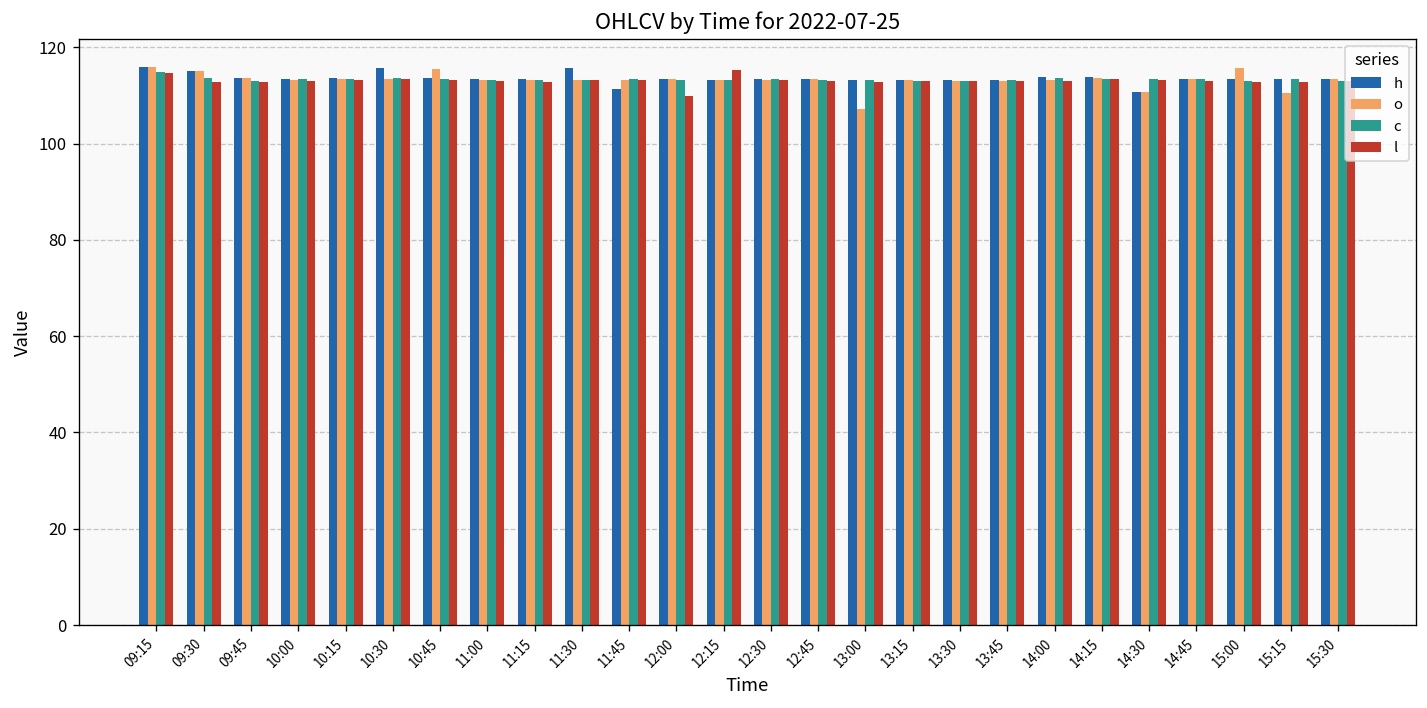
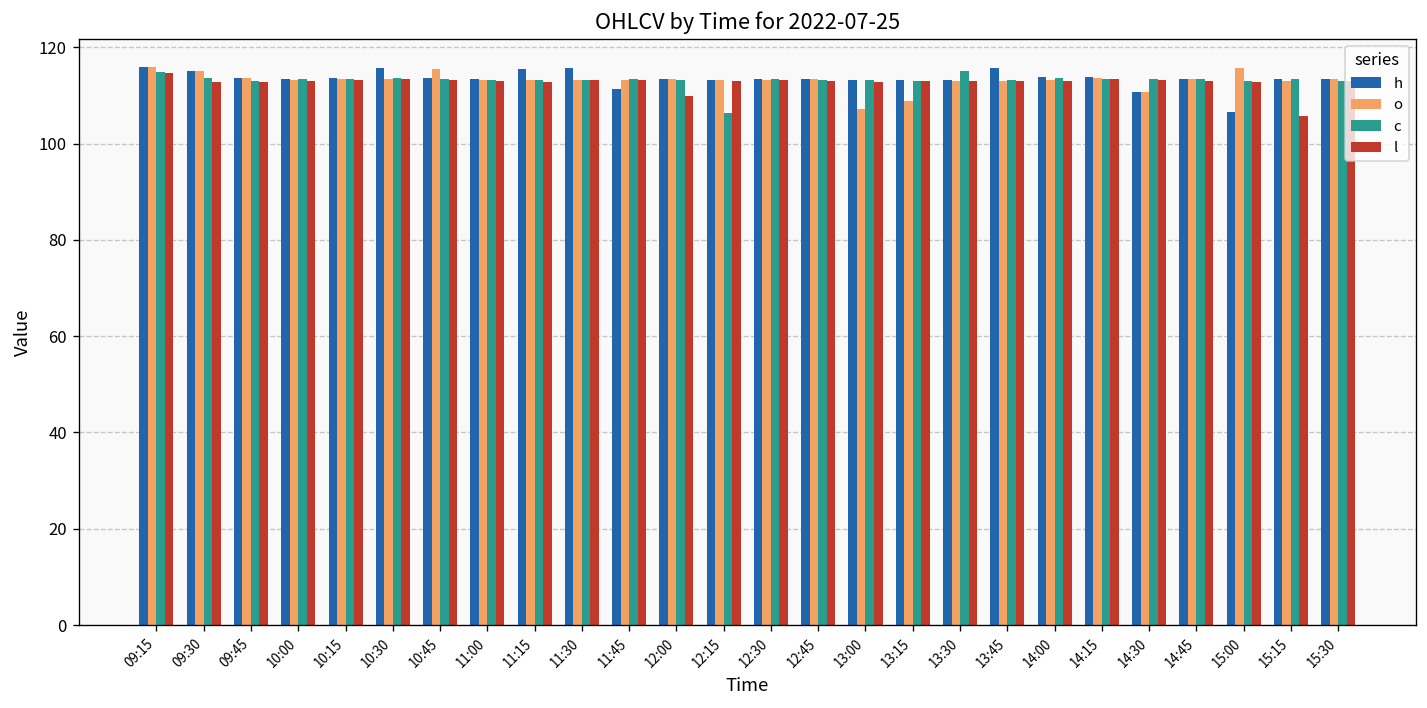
  {
    "h": {
      "09:15": 116,
      "09:30": 115,
      "09:45": 114,
      "10:00": 114,
      "10:15": 114,
      "10:30": 116,
      "10:45": 114,
      "11:00": 113,
-     "11:15": 113,
+     "11:15": 115,
      "11:30": 116,
      "11:45": 111,
      "12:00": 113,
      "12:15": 113,
      "12:30": 113,
      "12:45": 113,
      "13:00": 113,
      "13:15": 113,
      "13:30": 113,
-     "13:45": 113,
+     "13:45": 116,
      "14:00": 114,
      "14:15": 114,
      "14:30": 111,
      "14:45": 114,
-     "15:00": 113,
+     "15:00": 107,
      "15:15": 113,
      "15:30": 113
    },
    "o": {
      "09:15": 116,
      "09:30": 115,
      "09:45": 114,
      "10:00": 113,
      "10:15": 113,
      "10:30": 113,
      "10:45": 116,
      "11:00": 113,
      "11:15": 113,
      "11:30": 113,
      "11:45": 113,
      "12:00": 113,
      "12:15": 113,
      "12:30": 113,
      "12:45": 113,
      "13:00": 107,
-     "13:15": 113,
+     "13:15": 109,
      "13:30": 113,
      "13:45": 113,
      "14:00": 113,
      "14:15": 114,
      "14:30": 111,
      "14:45": 113,
      "15:00": 116,
-     "15:15": 110,
+     "15:15": 113,
      "15:30": 113
    },
    "c": {
      "09:15": 115,
      "09:30": 114,
      "09:45": 113,
      "10:00": 113,
      "10:15": 113,
      "10:30": 114,
      "10:45": 113,
      "11:00": 113,
      "11:15": 113,
      "11:30": 113,
      "11:45": 113,
      "12:00": 113,
-     "12:15": 113,
+     "12:15": 106,
      "12:30": 113,
      "12:45": 113,
      "13:00": 113,
      "13:15": 113,
-     "13:30": 113,
+     "13:30": 115,
      "13:45": 113,
      "14:00": 114,
      "14:15": 114,
      "14:30": 113,
      "14:45": 113,
      "15:00": 113,
      "15:15": 113,
      "15:30": 113
    },
    "l": {
      "09:15": 115,
      "09:30": 113,
      "09:45": 113,
      "10:00": 113,
      "10:15": 113,
      "10:30": 113,
      "10:45": 113,
      "11:00": 113,
      "11:15": 113,
      "11:30": 113,
      "11:45": 113,
      "12:00": 110,
-     "12:15": 115,
+     "12:15": 113,
      "12:30": 113,
      "12:45": 113,
      "13:00": 113,
      "13:15": 113,
      "13:30": 113,
      "13:45": 113,
      "14:00": 113,
      "14:15": 113,
      "14:30": 113,
      "14:45": 113,
      "15:00": 113,
-     "15:15": 113
+     "15:15": 106
    }
  }
